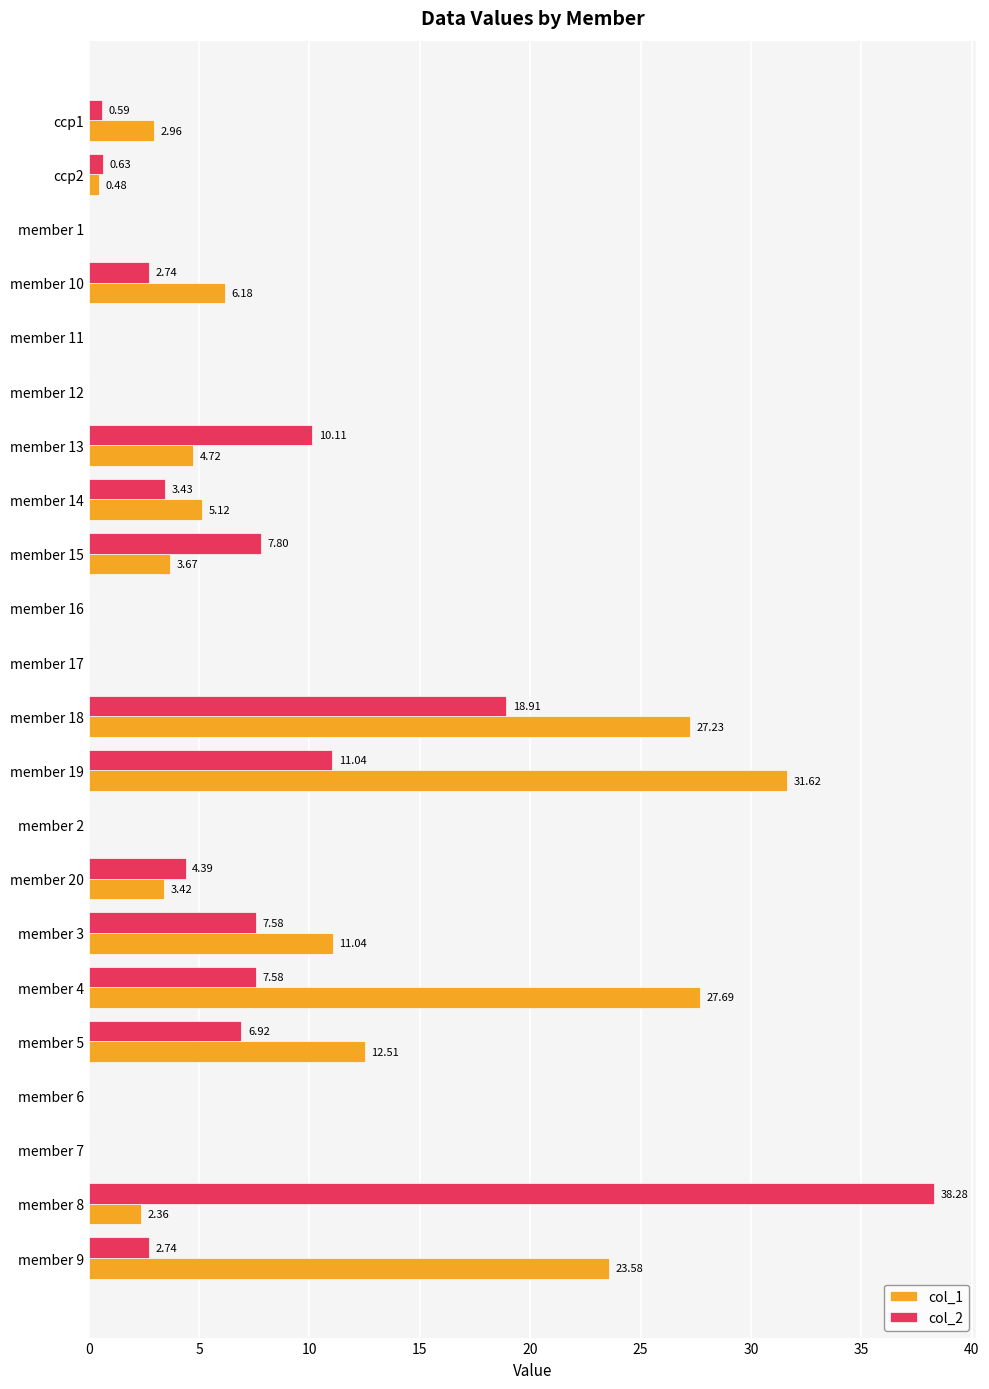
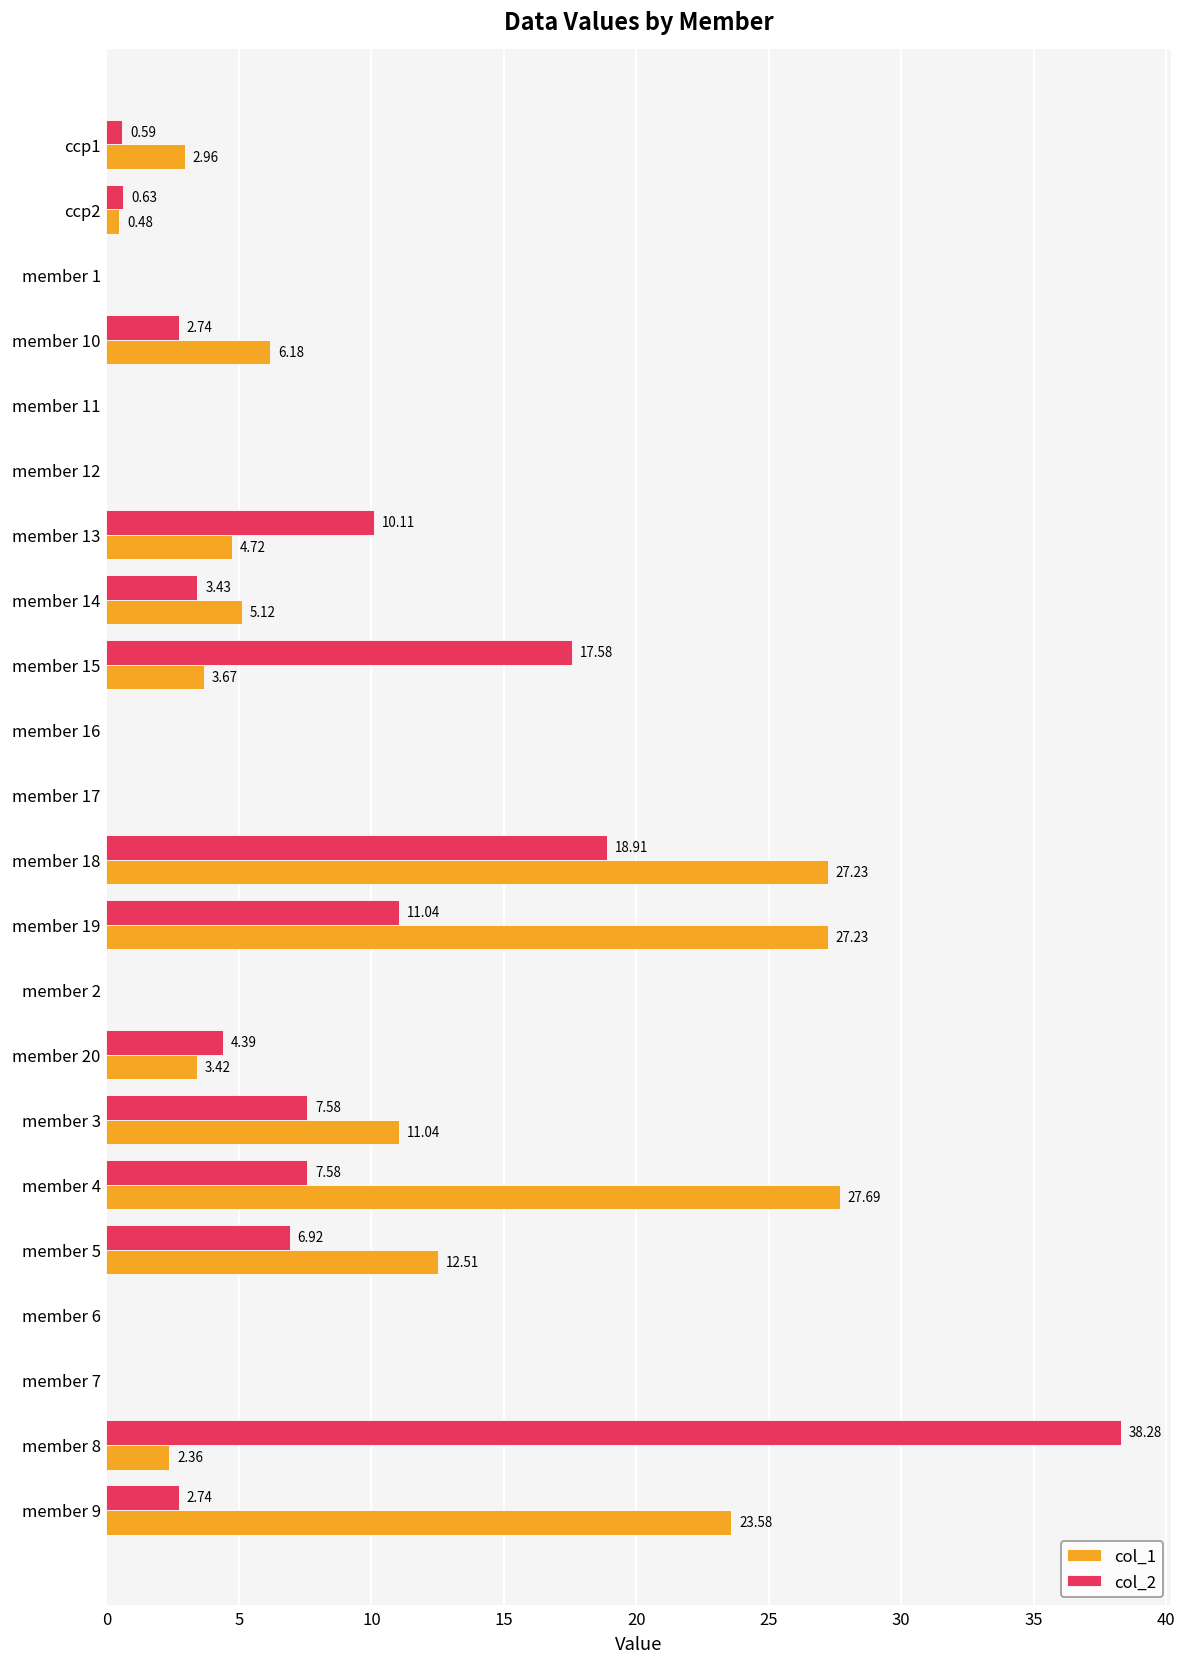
  {
    "col_1": {
      "ccp1": 2.96,
      "ccp2": 0.48,
      "member 10": 6.18,
      "member 13": 4.72,
      "member 14": 5.12,
      "member 15": 3.67,
      "member 18": 27.23,
-     "member 19": 31.62,
+     "member 19": 27.23,
      "member 20": 3.42,
      "member 3": 11.04,
      "member 4": 27.69,
      "member 5": 12.51,
      "member 8": 2.36,
      "member 9": 23.58
    },
    "col_2": {
      "ccp1": 0.59,
      "ccp2": 0.63,
      "member 10": 2.74,
      "member 13": 10.11,
      "member 14": 3.43,
-     "member 15": 7.80,
+     "member 15": 17.58,
      "member 18": 18.91,
      "member 19": 11.04,
      "member 20": 4.39,
      "member 3": 7.58,
      "member 4": 7.58,
      "member 5": 6.92,
      "member 8": 38.28,
      "member 9": 2.74
    }
  }
